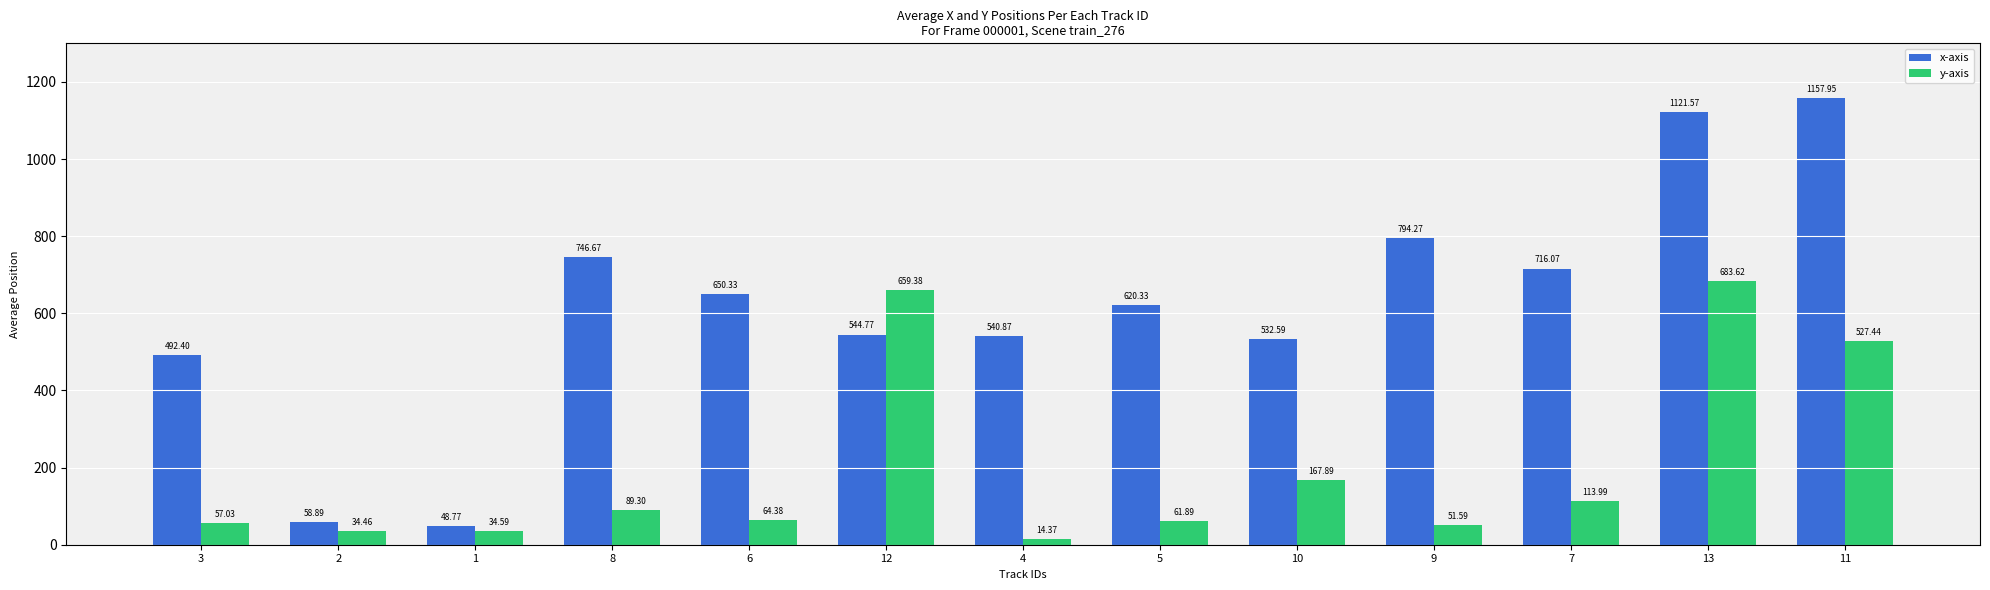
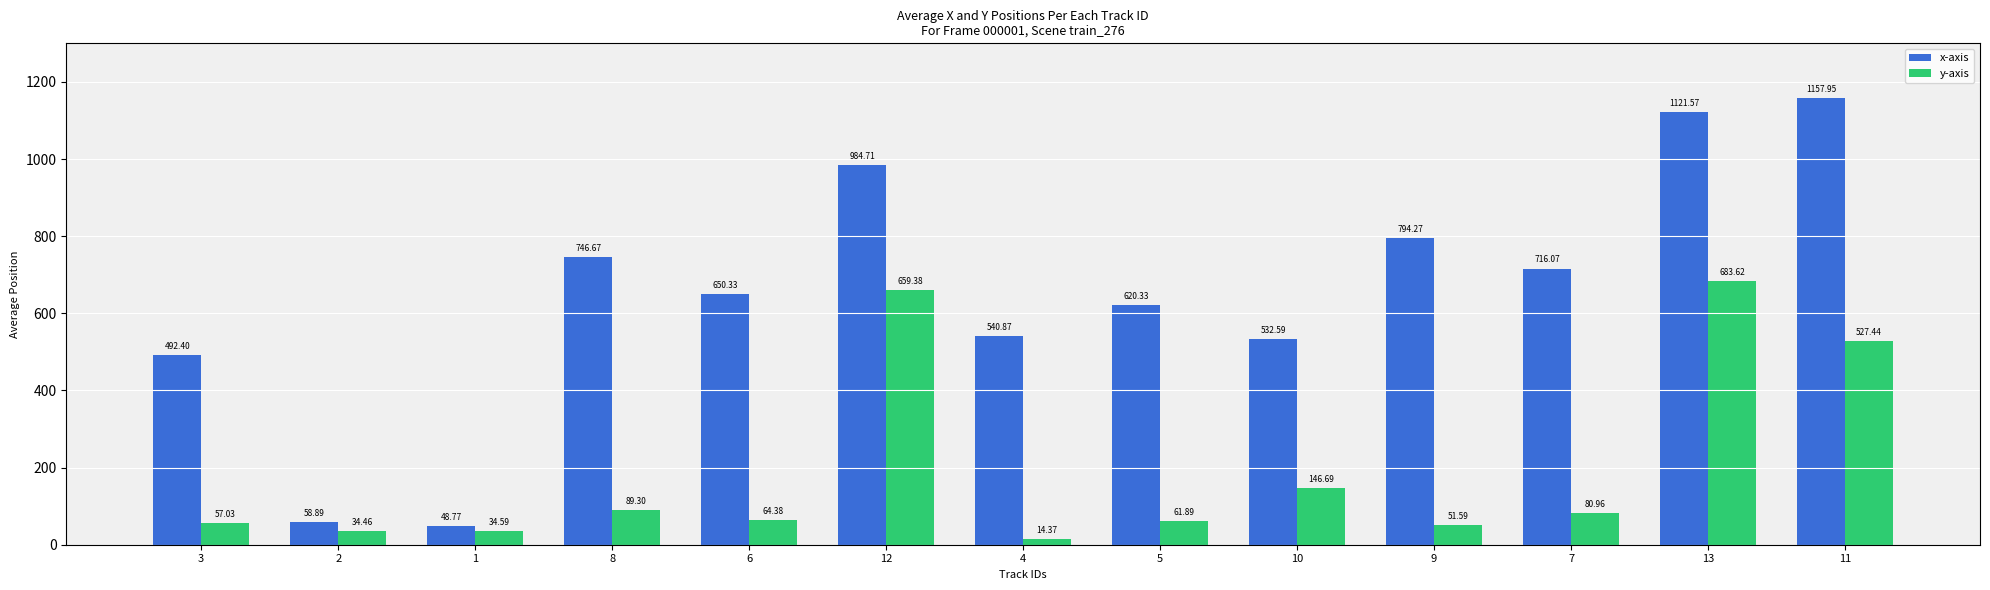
  {
    "x-axis": {
      "3": 492.40,
      "2": 58.89,
      "1": 48.77,
      "8": 746.67,
      "6": 650.33,
-     "12": 544.77,
+     "12": 984.71,
      "4": 540.87,
      "5": 620.33,
      "10": 532.59,
      "9": 794.27,
      "7": 716.07,
      "13": 1121.57,
      "11": 1157.95
    },
    "y-axis": {
      "3": 57.03,
      "2": 34.46,
      "1": 34.59,
      "8": 89.30,
      "6": 64.38,
      "12": 659.38,
      "4": 14.37,
      "5": 61.89,
-     "10": 167.89,
+     "10": 146.69,
      "9": 51.59,
-     "7": 113.99,
+     "7": 80.96,
      "13": 683.62,
      "11": 527.44
    }
  }
